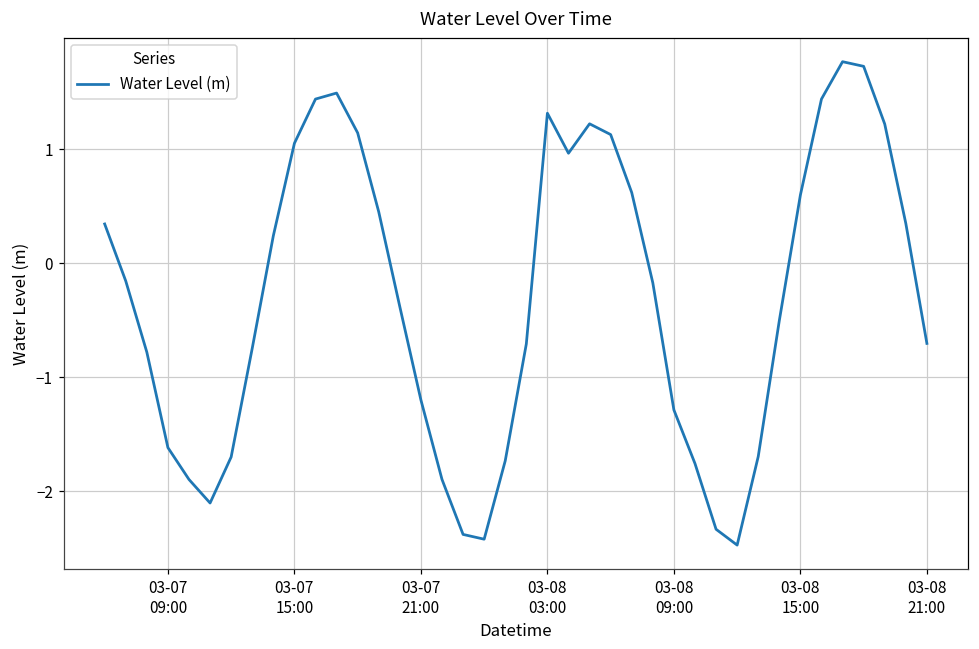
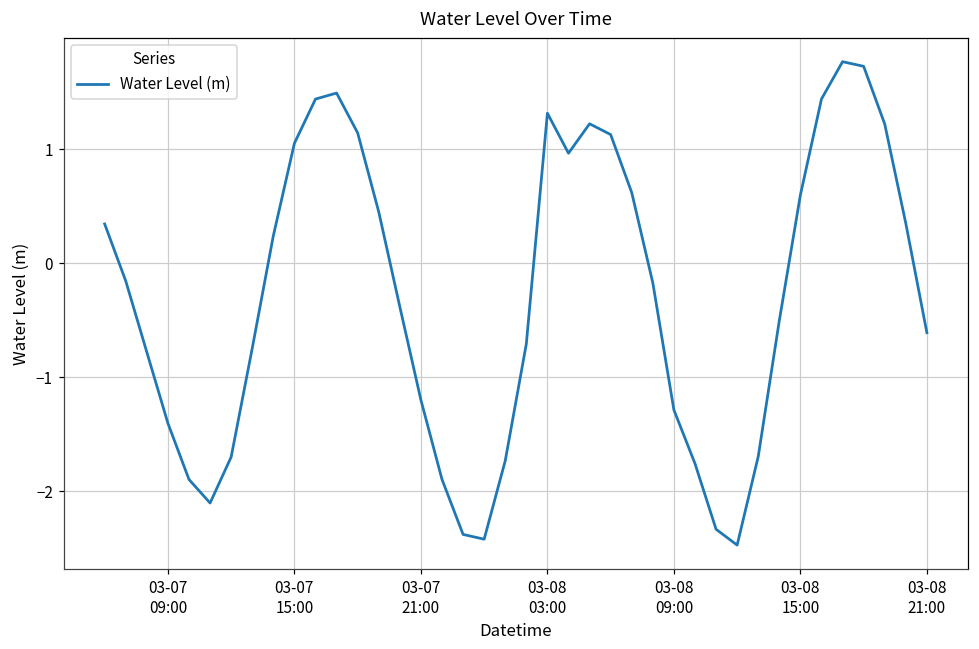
  {
-   "03-07 09:00": -1.62,
+   "03-07 09:00": -1.40,
    "03-07 15:00": 1.05,
    "03-07 21:00": -1.20,
    "03-08 03:00": 1.31,
    "03-08 09:00": -1.29,
    "03-08 15:00": 0.60,
-   "03-08 21:00": -0.70
+   "03-08 21:00": -0.61
  }
